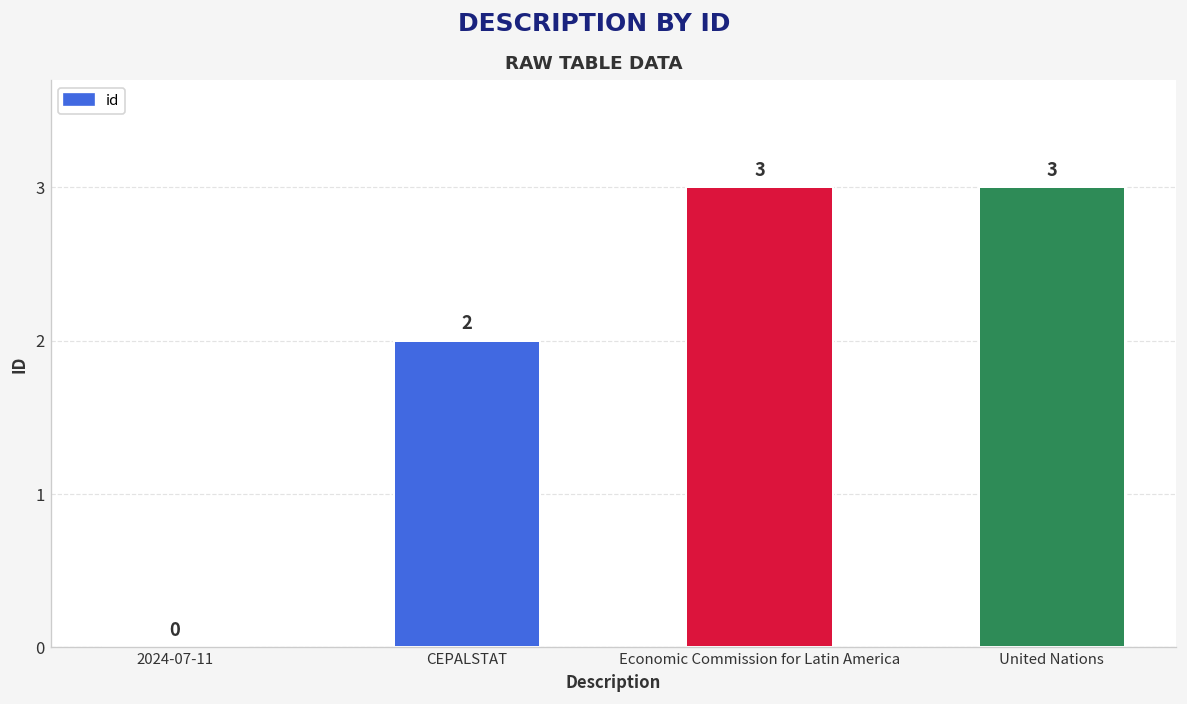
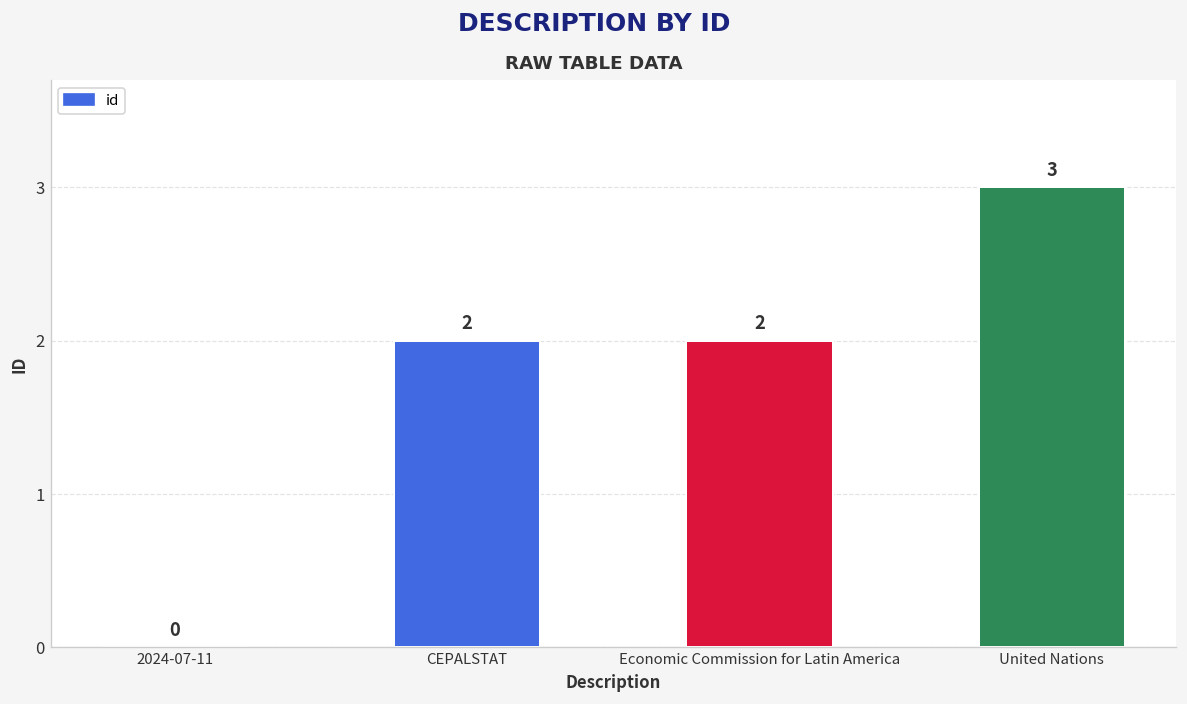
  {
    "2024-07-11": 0,
    "CEPALSTAT": 2,
-   "Economic Commission for Latin America": 3,
+   "Economic Commission for Latin America": 2,
    "United Nations": 3
  }
